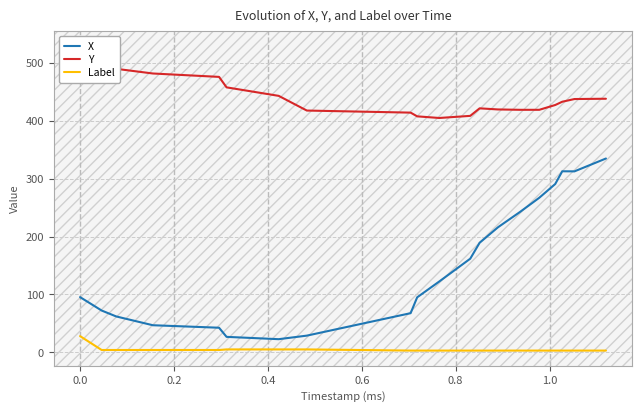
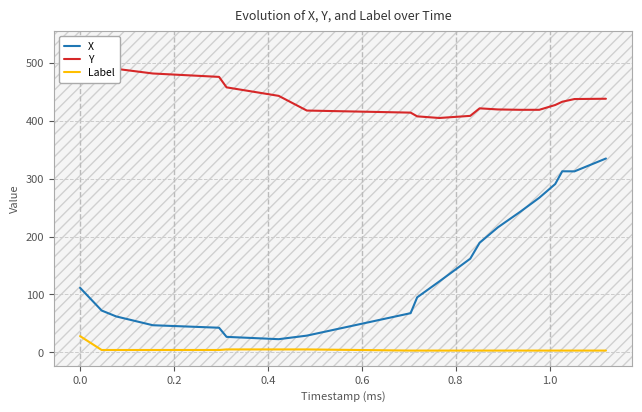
  {
    "X": {
-     "0.0": 100
+     "0.0": 110
    },
    "Label": {
      "0.0": 30
    }
  }
